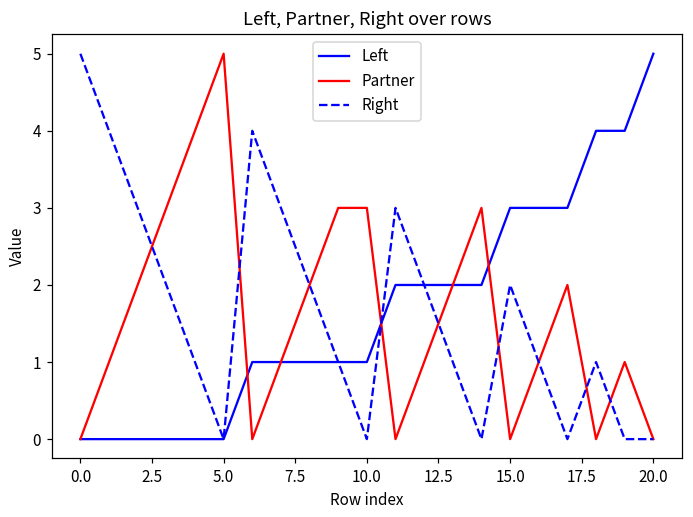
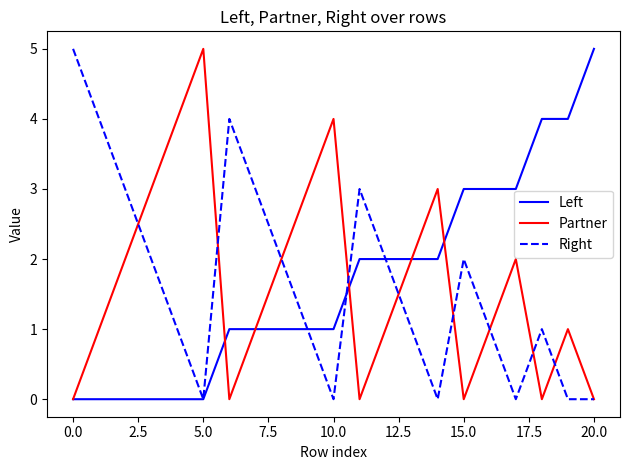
  {
    "Partner": {
      "5.0": 5,
-     "10.0": 3,
+     "10.0": 4,
      "15.0": 0
    }
  }
